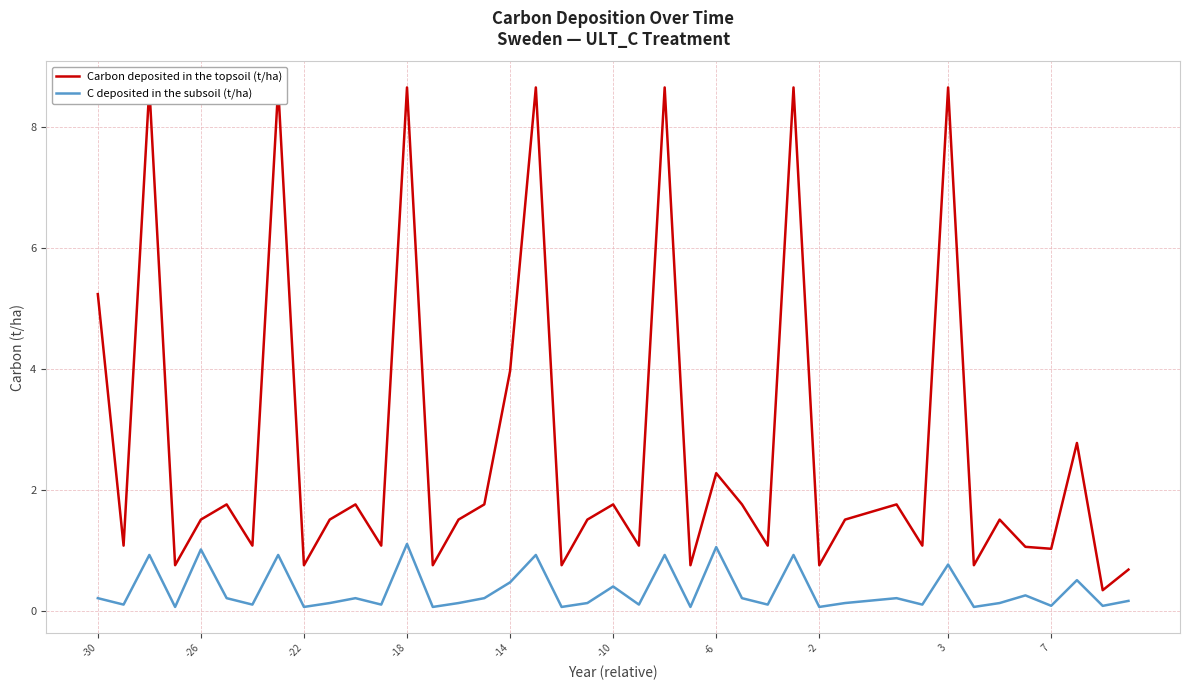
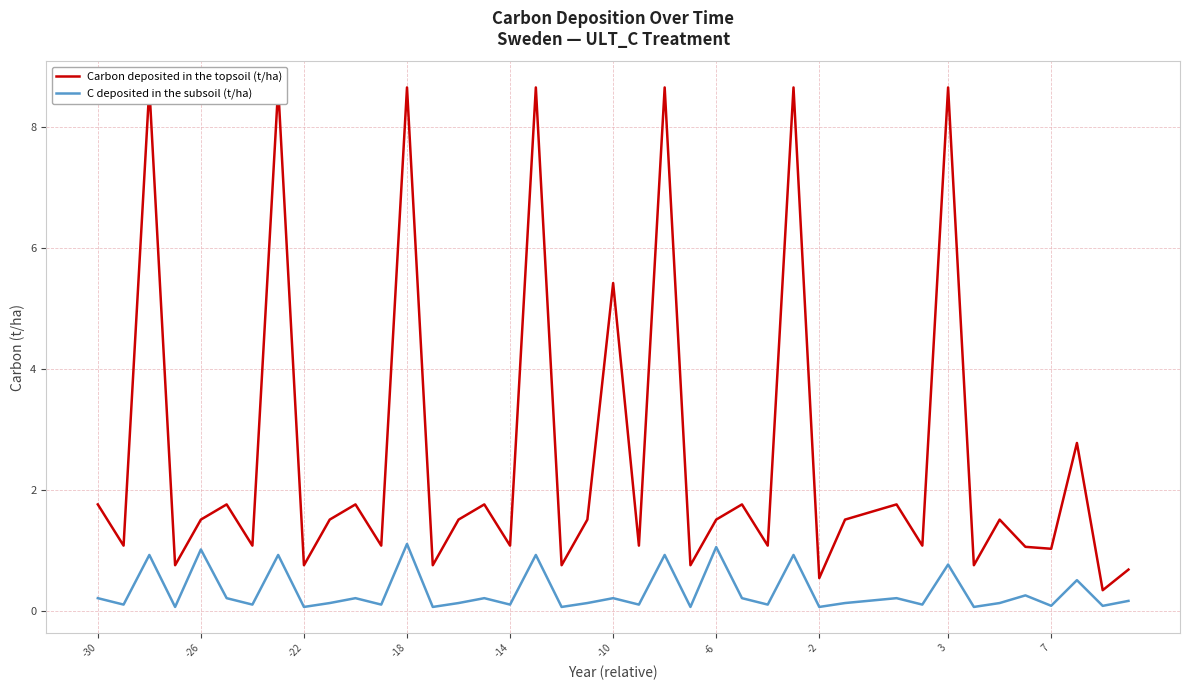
  {
    "Carbon deposited in the topsoil (t/ha)": {
-     "-30": 5.2,
+     "-30": 1.8,
      "-26": 1.5,
      "-22": 0.8,
      "-18": 8.6,
-     "-14": 4.0,
-     "-10": 1.8,
-     "-6": 2.3,
-     "-2": 0.8,
+     "-14": 1.1,
+     "-10": 5.4,
+     "-6": 1.5,
+     "-2": 0.5,
      "3": 8.6,
      "7": 1.0
    },
    "C deposited in the subsoil (t/ha)": {
      "-30": 0.2,
      "-26": 1.0,
      "-22": 0.1,
      "-18": 1.1,
-     "-14": 0.5,
-     "-10": 0.4,
+     "-14": 0.1,
+     "-10": 0.2,
      "-6": 1.1,
      "-2": 0.1,
      "3": 0.8,
      "7": 0.1
    }
  }
